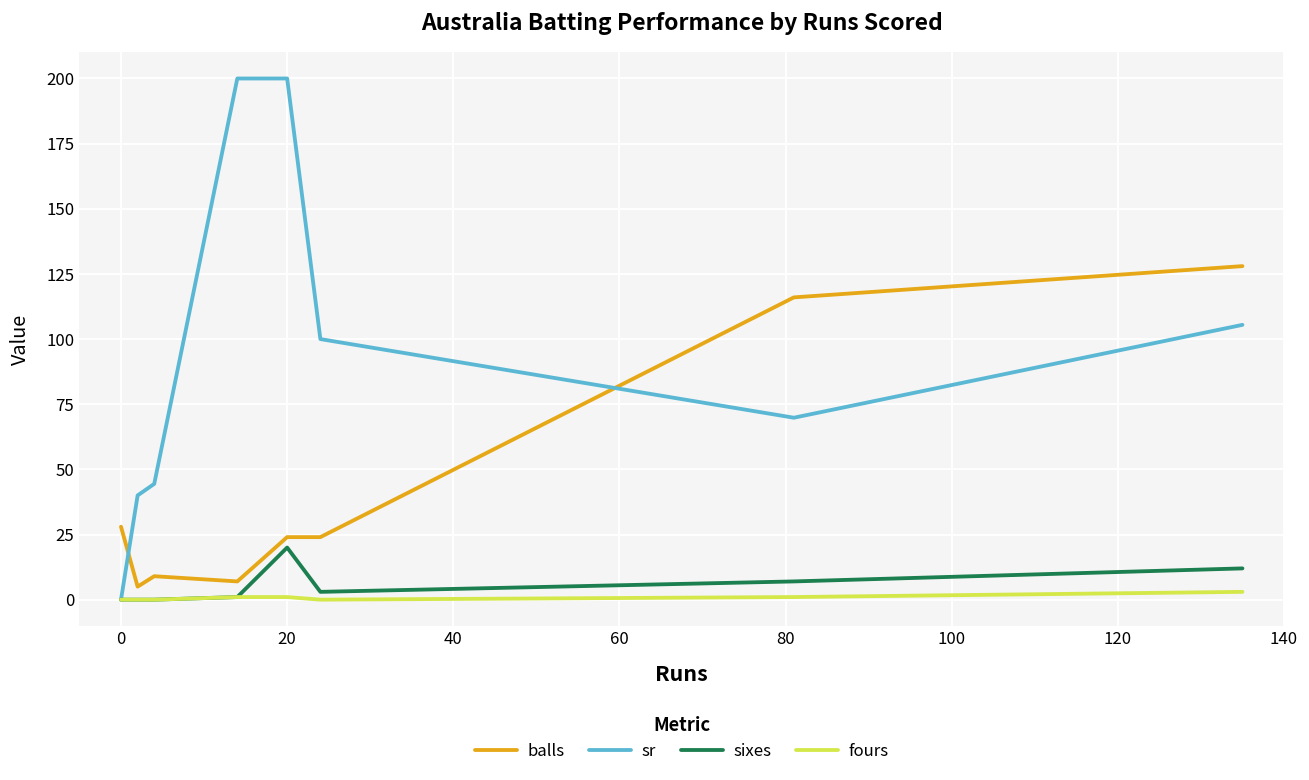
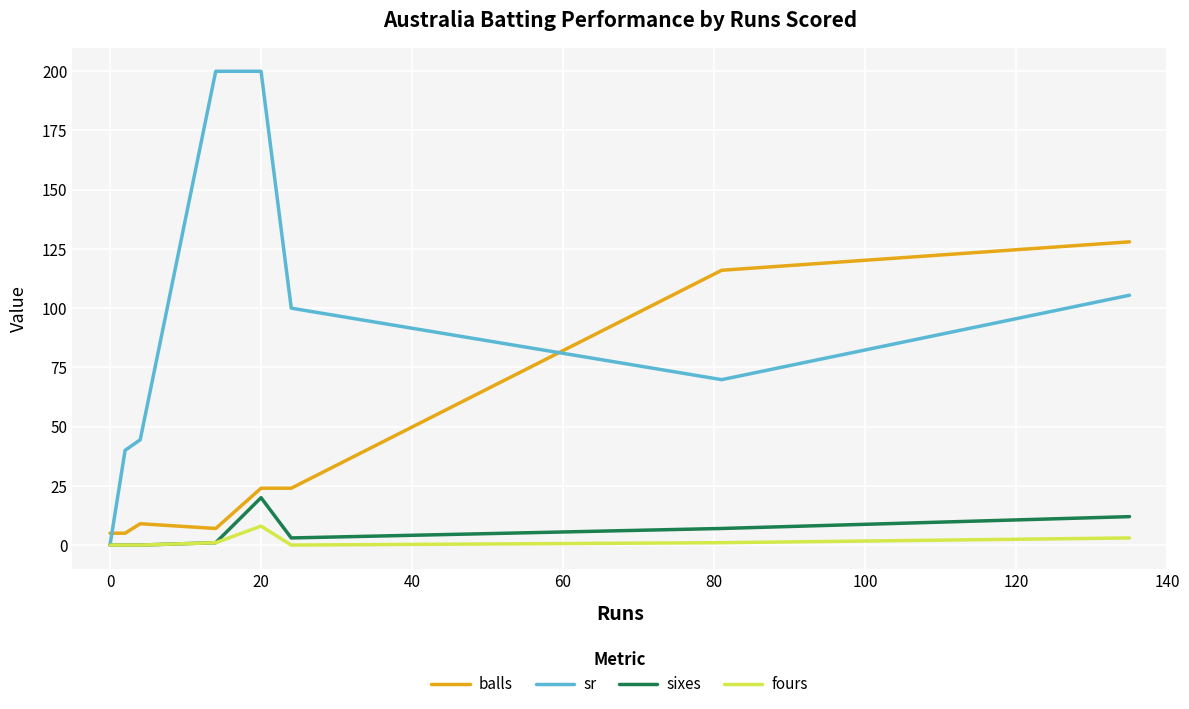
  {
    "balls": {
-     "0": 28,
+     "0": 5,
      "20": 24
    },
    "sr": {
      "20": 200
    },
    "sixes": {
      "20": 20
    },
    "fours": {
-     "20": 1
+     "20": 8
    }
  }
